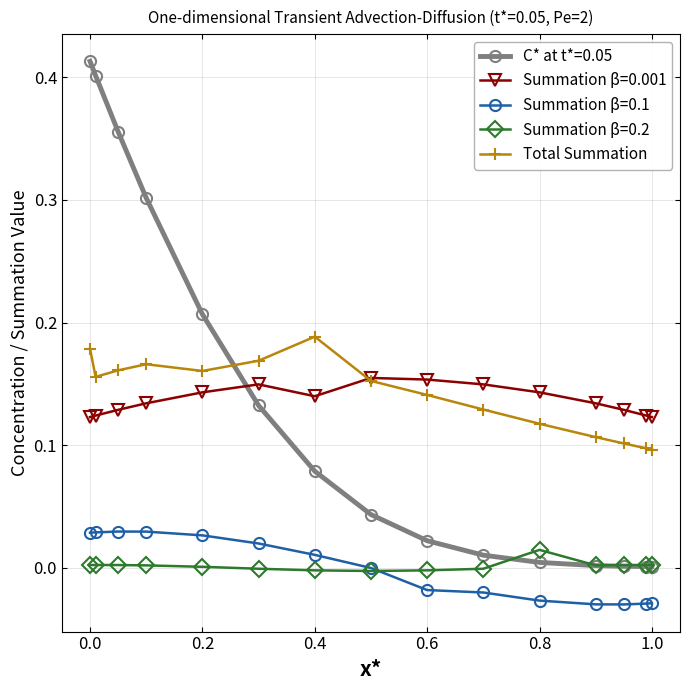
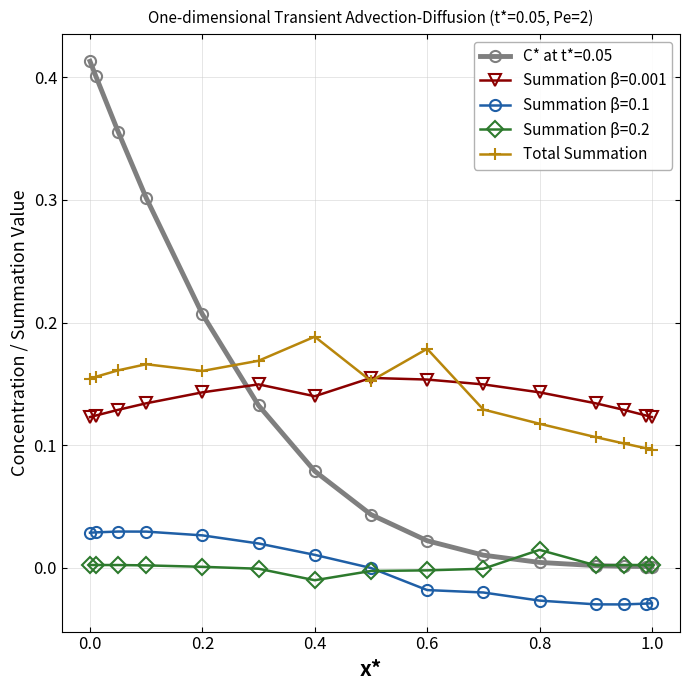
  {
    "C* at t*=0.05": {
      "0.0": 0.413,
      "0.2": 0.207,
      "0.4": 0.079,
      "0.6": 0.022,
      "0.8": 0.005
    },
    "Summation β=0.001": {
      "0.0": 0.123,
      "0.2": 0.143,
      "0.4": 0.140,
      "0.6": 0.154,
      "0.8": 0.143,
      "1.0": 0.123
    },
    "Summation β=0.1": {
      "0.0": 0.029,
      "0.2": 0.027,
      "0.4": 0.011,
      "0.6": -0.018,
      "0.8": -0.027,
      "1.0": -0.029
    },
    "Summation β=0.2": {
      "0.0": 0.002,
      "0.2": 0.001,
-     "0.4": -0.002,
+     "0.4": -0.010,
      "0.6": -0.002,
      "0.8": 0.015
    },
    "Total Summation": {
-     "0.0": 0.179,
+     "0.0": 0.154,
      "0.2": 0.161,
      "0.4": 0.189,
-     "0.6": 0.141,
+     "0.6": 0.179,
      "0.8": 0.118,
      "1.0": 0.097
    }
  }
